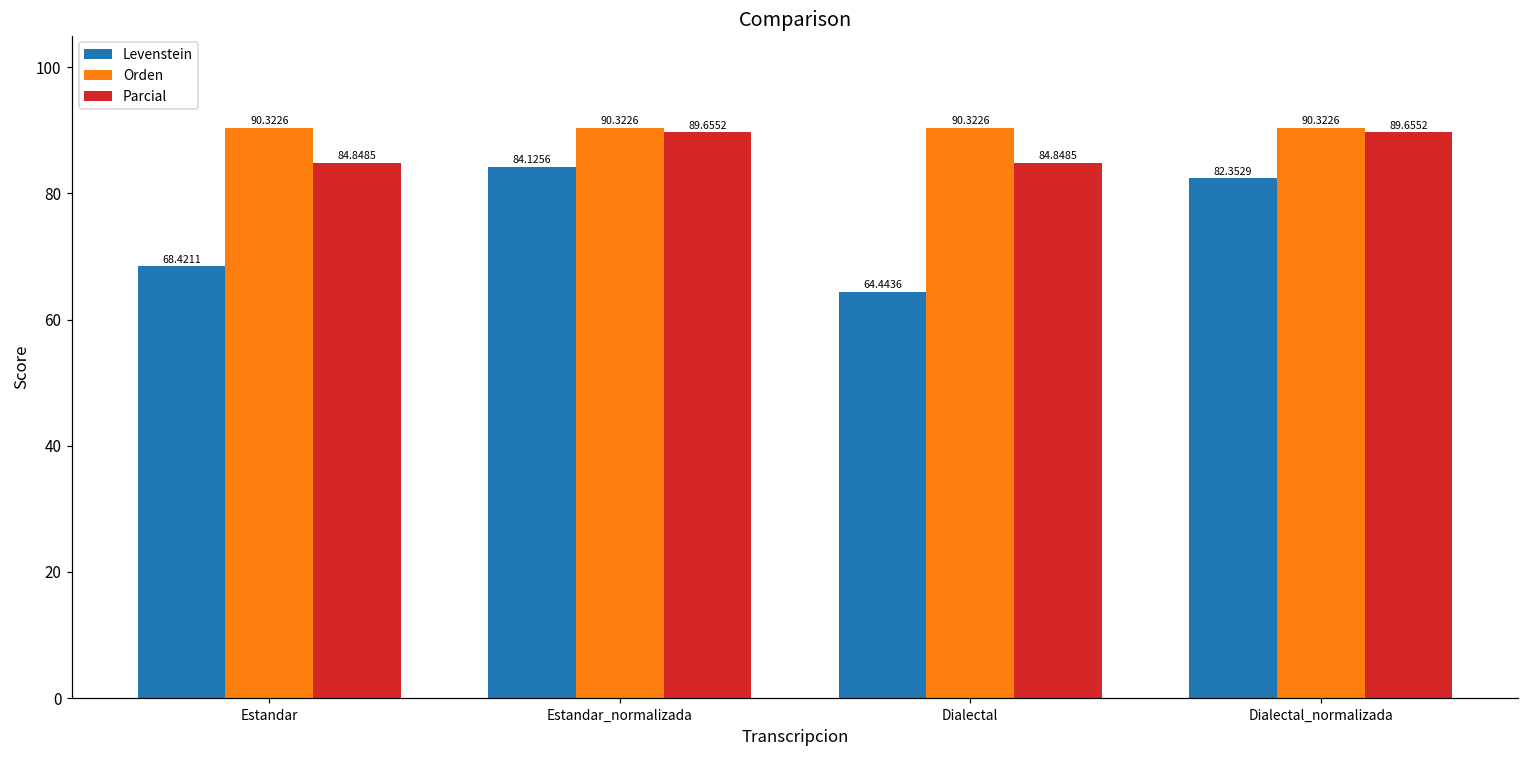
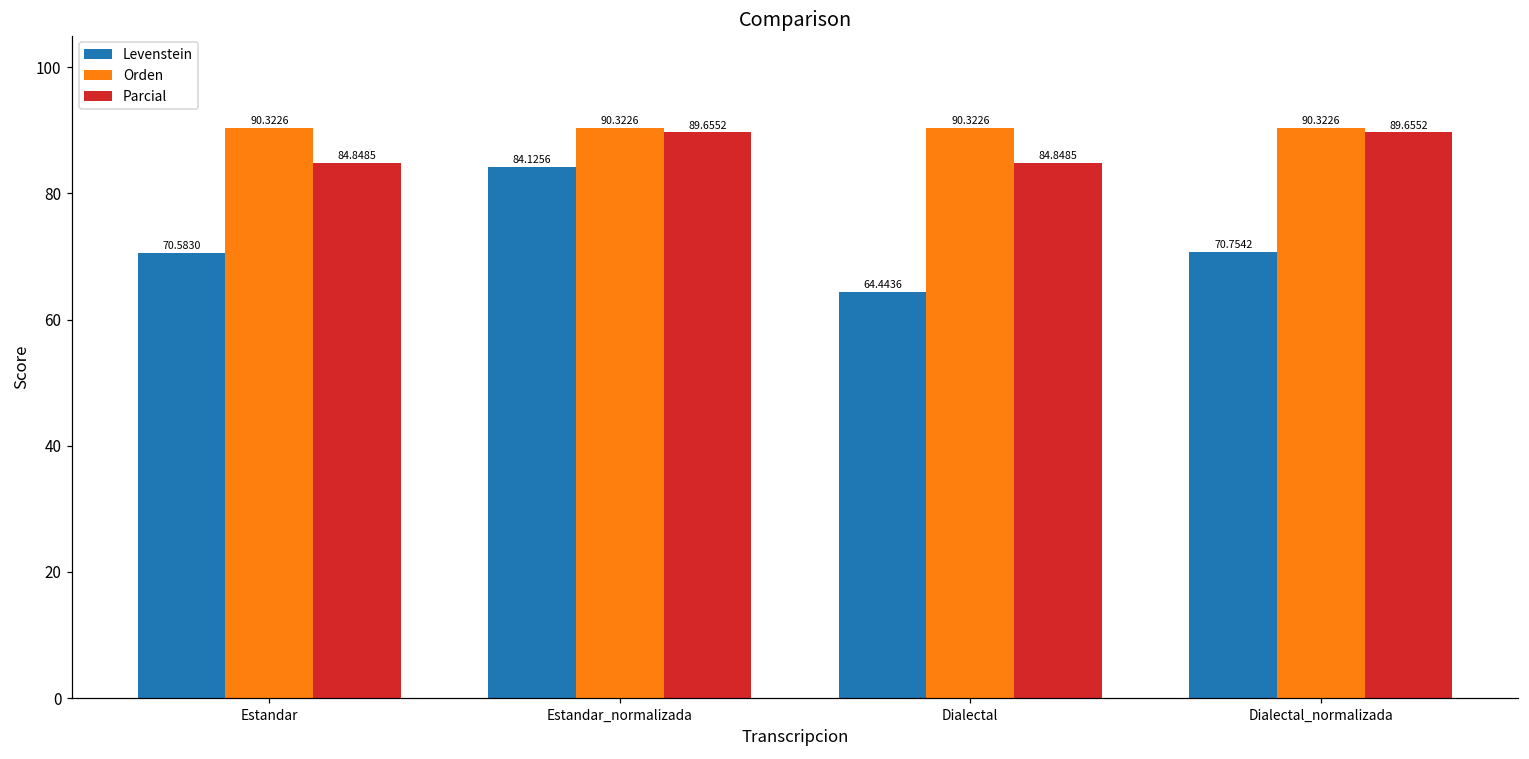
  {
    "Levenstein": {
-     "Estandar": 68.4211,
+     "Estandar": 70.5830,
      "Estandar_normalizada": 84.1256,
      "Dialectal": 64.4436,
-     "Dialectal_normalizada": 82.3529
+     "Dialectal_normalizada": 70.7542
    },
    "Orden": {
      "Estandar": 90.3226,
      "Estandar_normalizada": 90.3226,
      "Dialectal": 90.3226,
      "Dialectal_normalizada": 90.3226
    },
    "Parcial": {
      "Estandar": 84.8485,
      "Estandar_normalizada": 89.6552,
      "Dialectal": 84.8485,
      "Dialectal_normalizada": 89.6552
    }
  }
